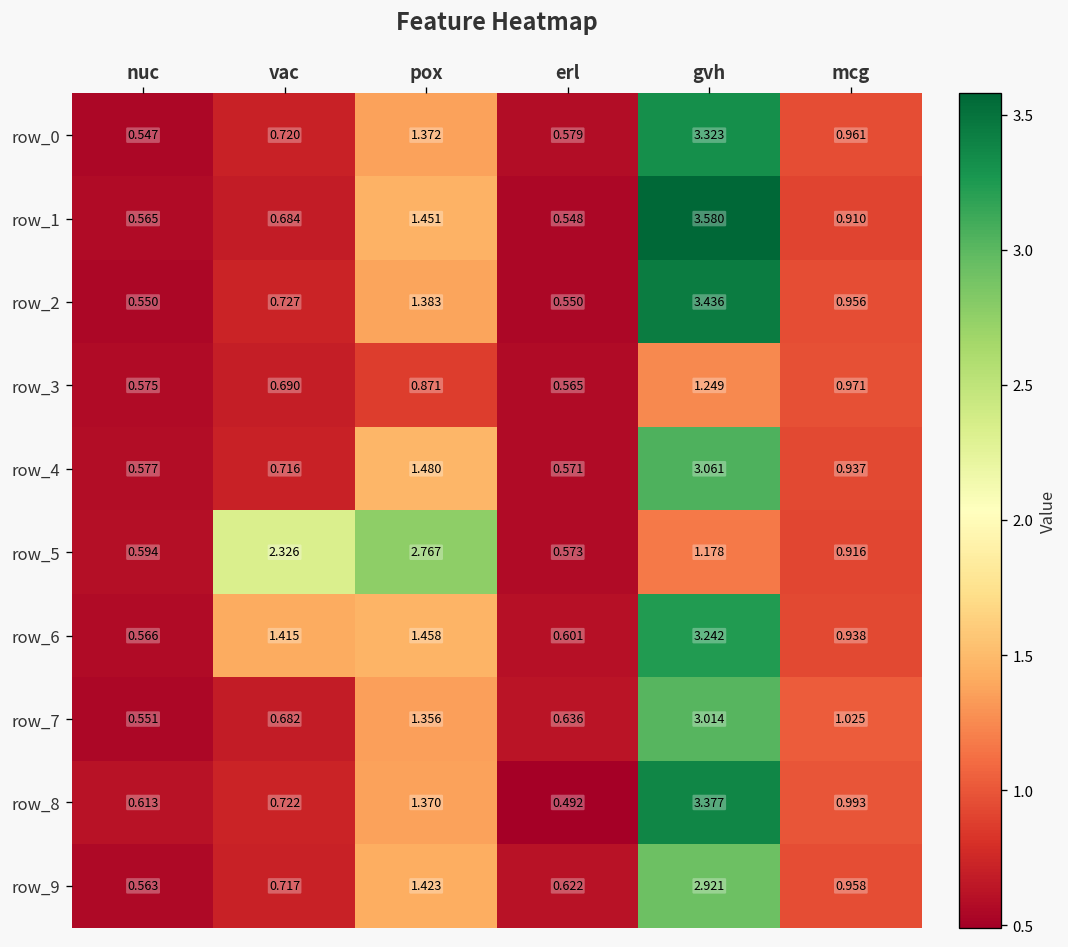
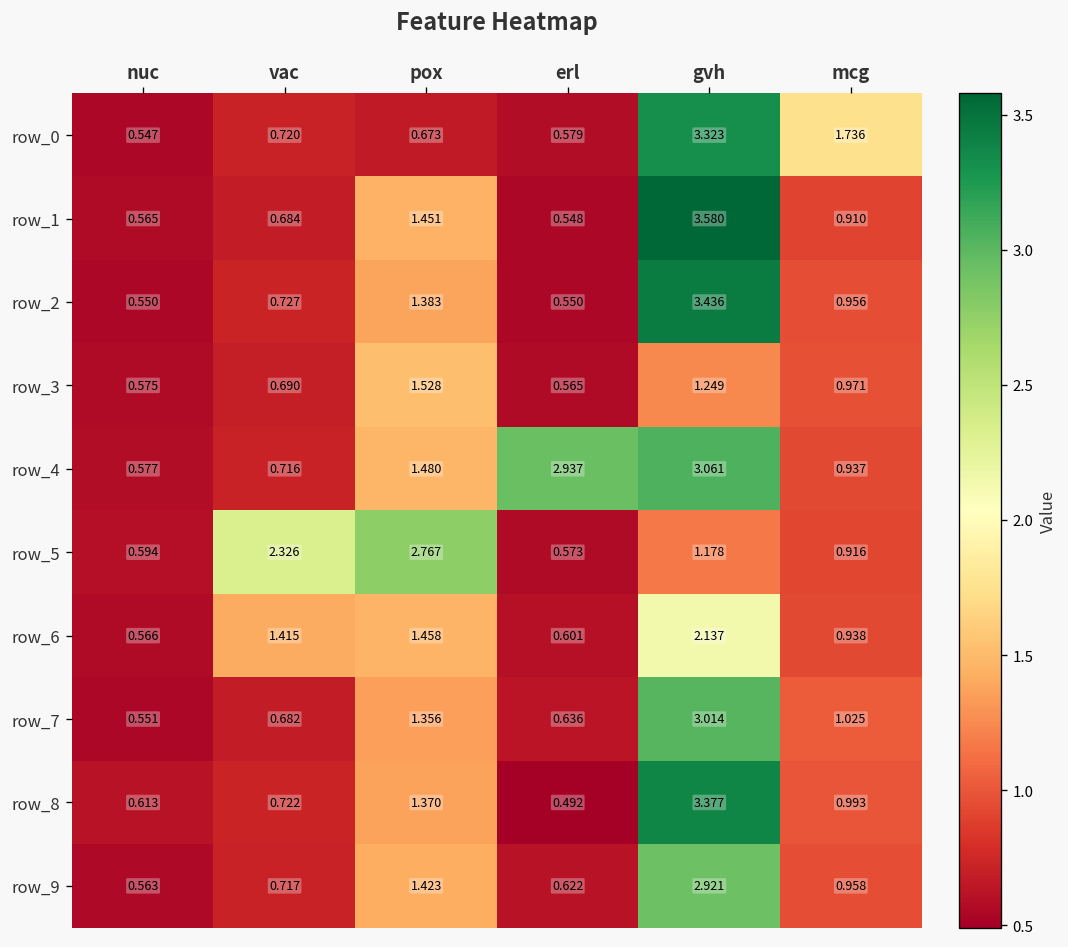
  {
    "row_0": {
-     "pox": 1.372,
-     "mcg": 0.961
+     "pox": 0.673,
+     "mcg": 1.736
    },
    "row_3": {
-     "pox": 0.871
+     "pox": 1.528
    },
    "row_4": {
-     "erl": 0.571
+     "erl": 2.937
    },
    "row_6": {
-     "gvh": 3.242
+     "gvh": 2.137
    }
  }
